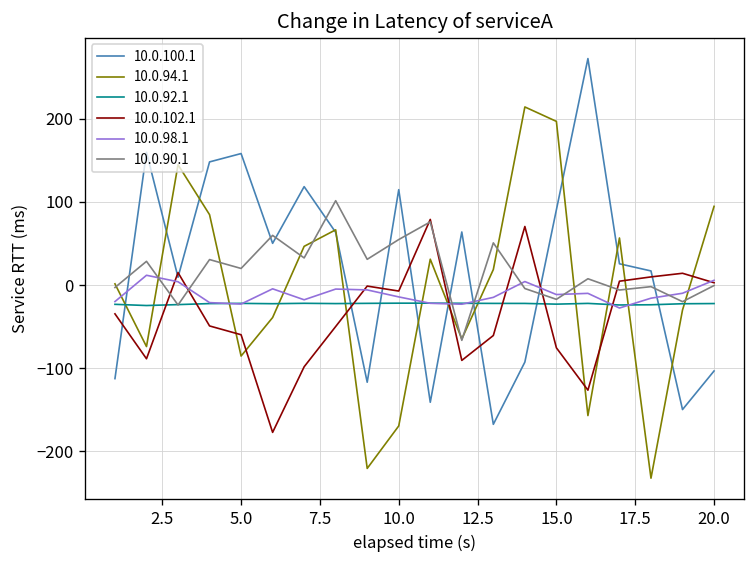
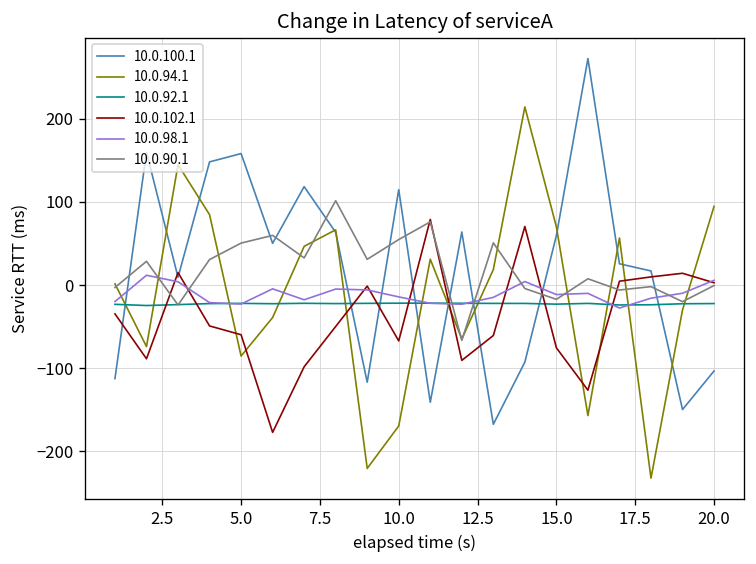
  {
    "10.0.100.1": {
      "5.0": 160,
      "10.0": 110,
-     "15.0": 90,
+     "15.0": 60,
      "20.0": -100
    },
    "10.0.94.1": {
      "5.0": -90,
      "10.0": -170,
-     "15.0": 200,
+     "15.0": 70,
      "20.0": 90
    },
    "10.0.92.1": {
      "10.0": -20,
      "15.0": -20,
      "20.0": -20
    },
    "10.0.102.1": {
      "5.0": -60,
-     "10.0": -10,
+     "10.0": -70,
      "15.0": -80
    },
    "10.0.98.1": {
      "10.0": -10,
      "15.0": -10
    },
    "10.0.90.1": {
-     "5.0": 20,
+     "5.0": 50,
      "10.0": 50,
      "15.0": -20
    }
  }
